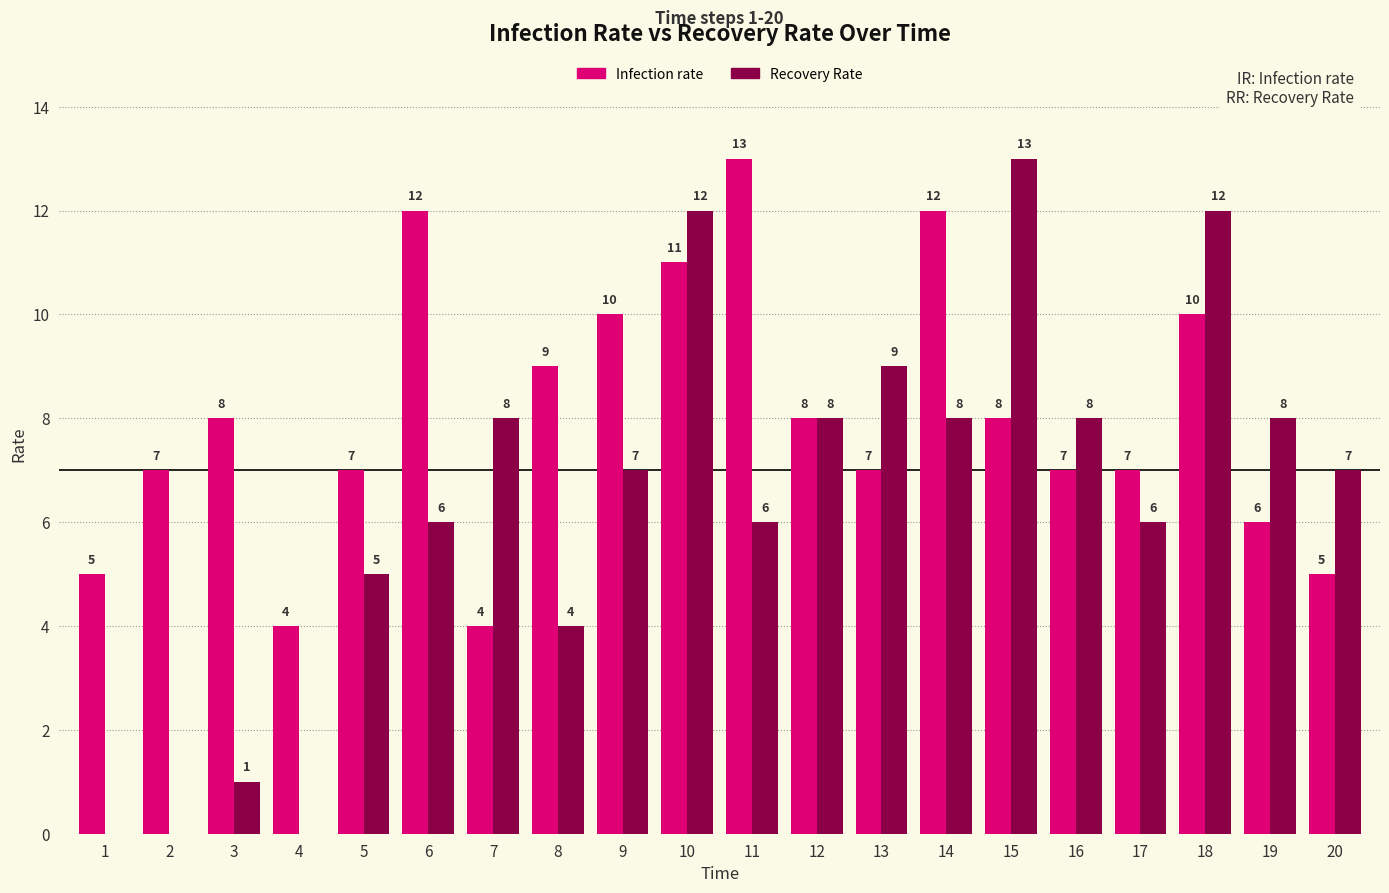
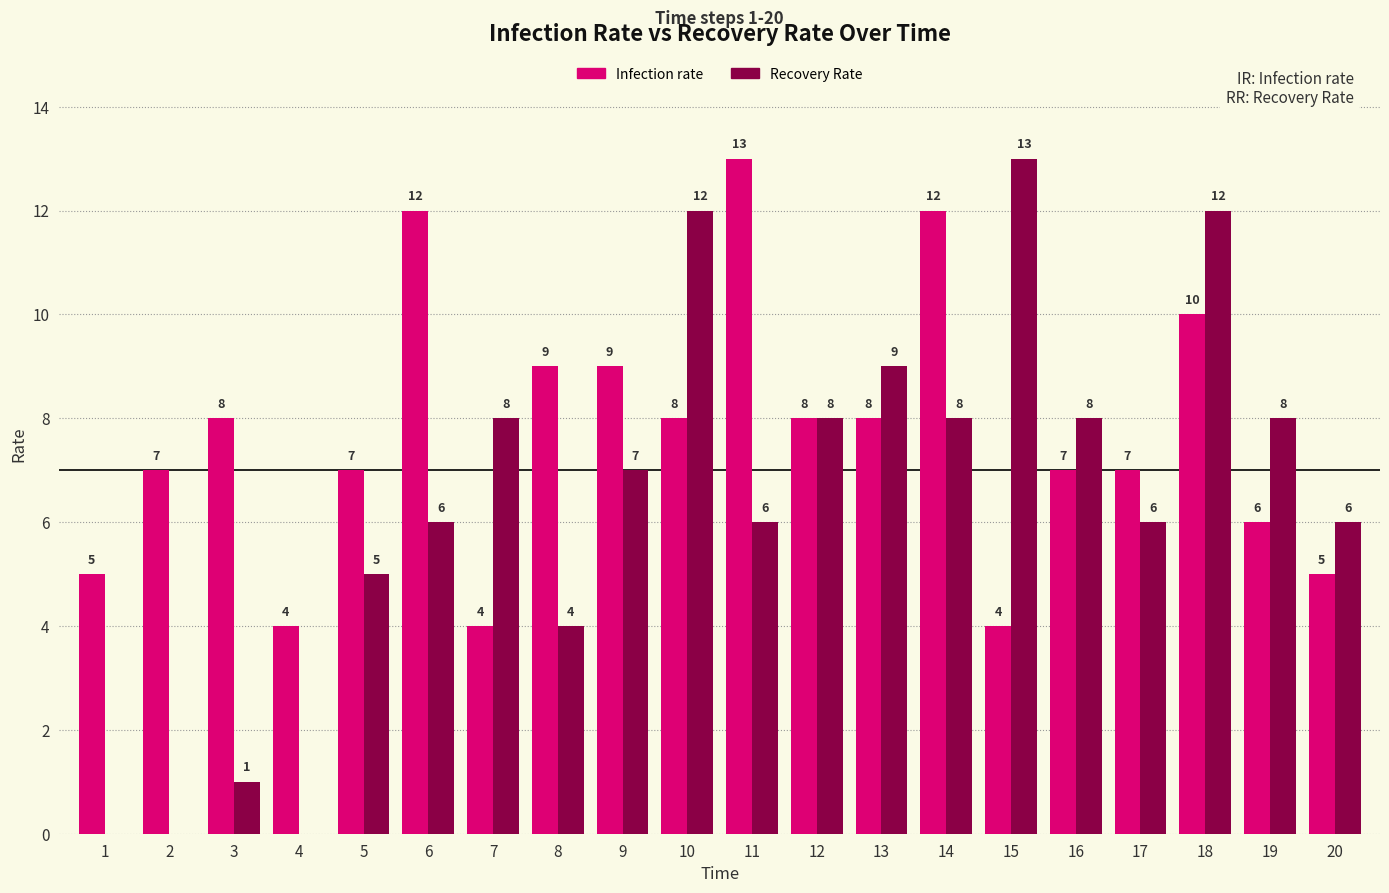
  {
    "Infection rate": {
      "1": 5,
      "2": 7,
      "3": 8,
      "4": 4,
      "5": 7,
      "6": 12,
      "7": 4,
      "8": 9,
-     "9": 10,
-     "10": 11,
+     "9": 9,
+     "10": 8,
      "11": 13,
      "12": 8,
-     "13": 7,
+     "13": 8,
      "14": 12,
-     "15": 8,
+     "15": 4,
      "16": 7,
      "17": 7,
      "18": 10,
      "19": 6,
      "20": 5
    },
    "Recovery Rate": {
      "3": 1,
      "5": 5,
      "6": 6,
      "7": 8,
      "8": 4,
      "9": 7,
      "10": 12,
      "11": 6,
      "12": 8,
      "13": 9,
      "14": 8,
      "15": 13,
      "16": 8,
      "17": 6,
      "18": 12,
      "19": 8,
-     "20": 7
+     "20": 6
    }
  }
